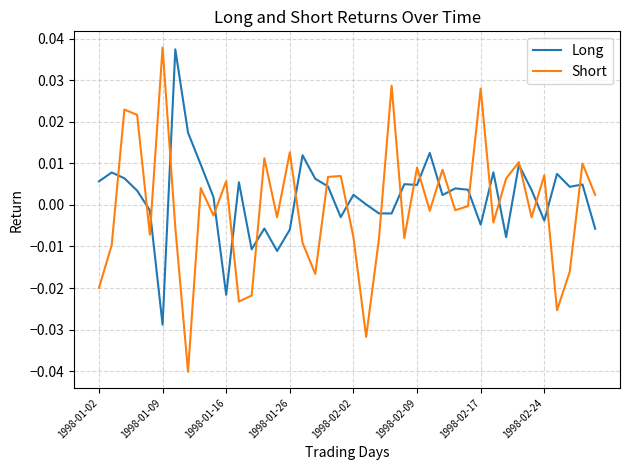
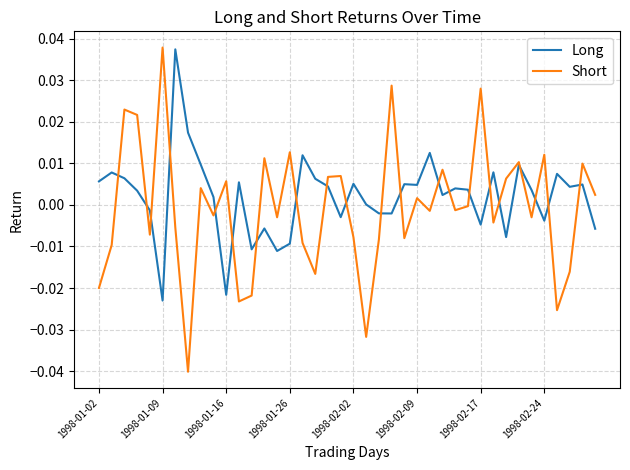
  {
    "Long": {
      "1998-01-02": 0.006,
-     "1998-01-09": -0.029,
+     "1998-01-09": -0.023,
      "1998-01-16": -0.022,
-     "1998-01-26": -0.006,
-     "1998-02-02": 0.002,
+     "1998-01-26": -0.009,
+     "1998-02-02": 0.005,
      "1998-02-09": 0.005,
      "1998-02-17": -0.005,
      "1998-02-24": -0.004
    },
    "Short": {
      "1998-01-02": -0.020,
      "1998-01-09": 0.038,
      "1998-01-16": 0.006,
      "1998-01-26": 0.013,
      "1998-02-02": -0.008,
-     "1998-02-09": 0.009,
+     "1998-02-09": 0.002,
      "1998-02-17": 0.028,
-     "1998-02-24": 0.007
+     "1998-02-24": 0.012
    }
  }
